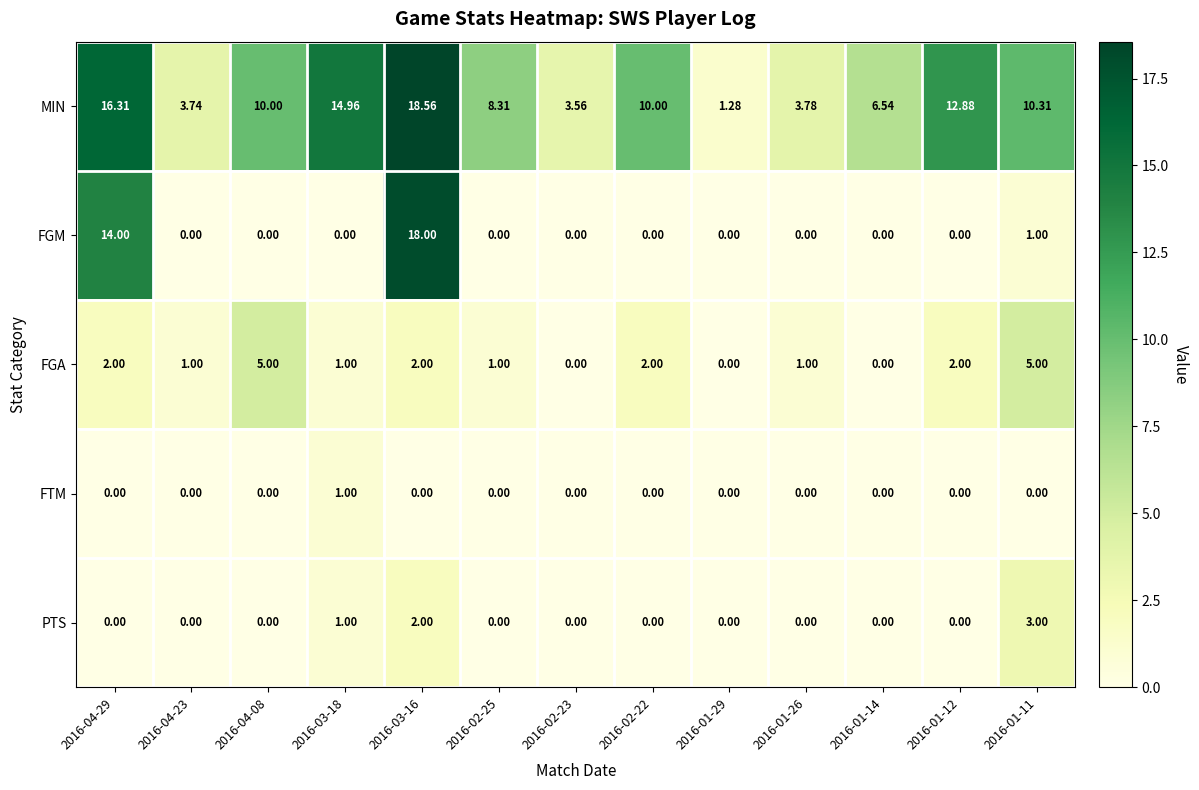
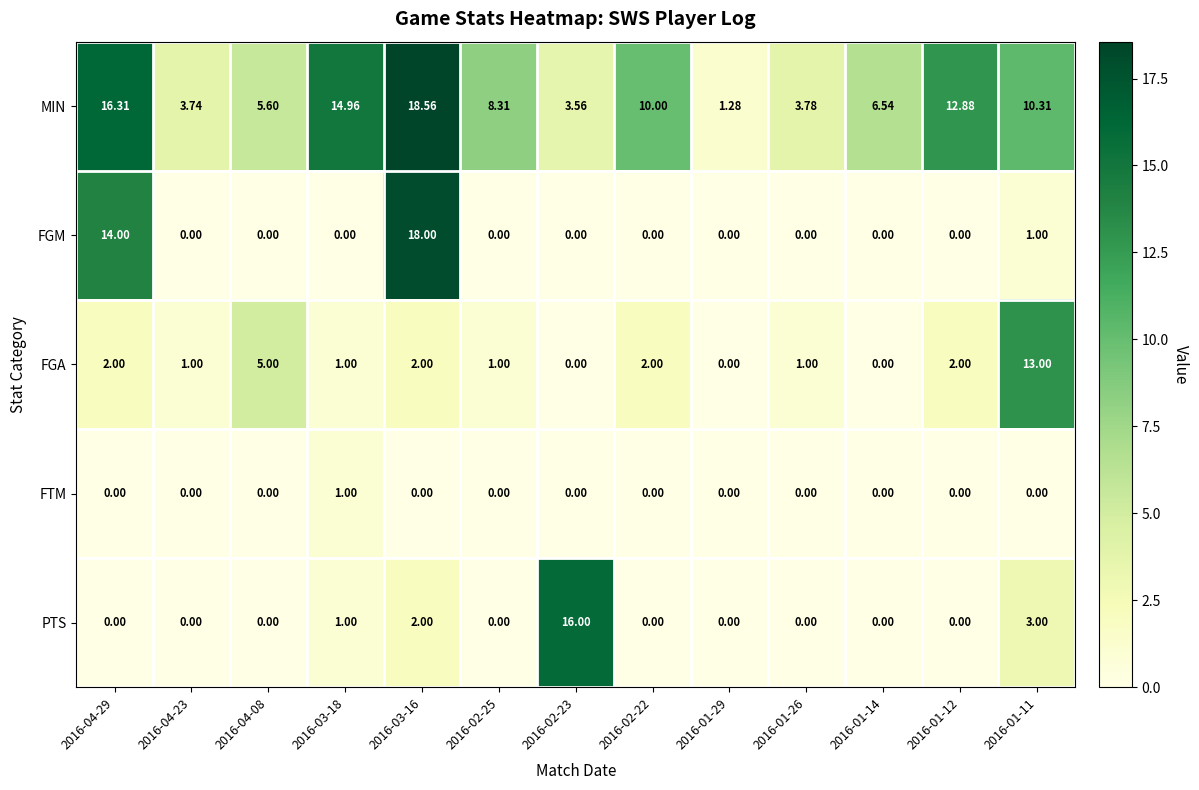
  {
    "MIN": {
      "2016-04-29": 16.31,
      "2016-04-23": 3.74,
-     "2016-04-08": 10.00,
+     "2016-04-08": 5.60,
      "2016-03-18": 14.96,
      "2016-03-16": 18.56,
      "2016-02-25": 8.31,
      "2016-02-23": 3.56,
      "2016-02-22": 10.00,
      "2016-01-29": 1.28,
      "2016-01-26": 3.78,
      "2016-01-14": 6.54,
      "2016-01-12": 12.88,
      "2016-01-11": 10.31
    },
    "FGM": {
      "2016-04-29": 14.00,
      "2016-04-23": 0.00,
      "2016-04-08": 0.00,
      "2016-03-18": 0.00,
      "2016-03-16": 18.00,
      "2016-02-25": 0.00,
      "2016-02-23": 0.00,
      "2016-02-22": 0.00,
      "2016-01-29": 0.00,
      "2016-01-26": 0.00,
      "2016-01-14": 0.00,
      "2016-01-12": 0.00,
      "2016-01-11": 1.00
    },
    "FGA": {
      "2016-04-29": 2.00,
      "2016-04-23": 1.00,
      "2016-04-08": 5.00,
      "2016-03-18": 1.00,
      "2016-03-16": 2.00,
      "2016-02-25": 1.00,
      "2016-02-23": 0.00,
      "2016-02-22": 2.00,
      "2016-01-29": 0.00,
      "2016-01-26": 1.00,
      "2016-01-14": 0.00,
      "2016-01-12": 2.00,
-     "2016-01-11": 5.00
+     "2016-01-11": 13.00
    },
    "FTM": {
      "2016-04-29": 0.00,
      "2016-04-23": 0.00,
      "2016-04-08": 0.00,
      "2016-03-18": 1.00,
      "2016-03-16": 0.00,
      "2016-02-25": 0.00,
      "2016-02-23": 0.00,
      "2016-02-22": 0.00,
      "2016-01-29": 0.00,
      "2016-01-26": 0.00,
      "2016-01-14": 0.00,
      "2016-01-12": 0.00,
      "2016-01-11": 0.00
    },
    "PTS": {
      "2016-04-29": 0.00,
      "2016-04-23": 0.00,
      "2016-04-08": 0.00,
      "2016-03-18": 1.00,
      "2016-03-16": 2.00,
      "2016-02-25": 0.00,
-     "2016-02-23": 0.00,
+     "2016-02-23": 16.00,
      "2016-02-22": 0.00,
      "2016-01-29": 0.00,
      "2016-01-26": 0.00,
      "2016-01-14": 0.00,
      "2016-01-12": 0.00,
      "2016-01-11": 3.00
    }
  }
